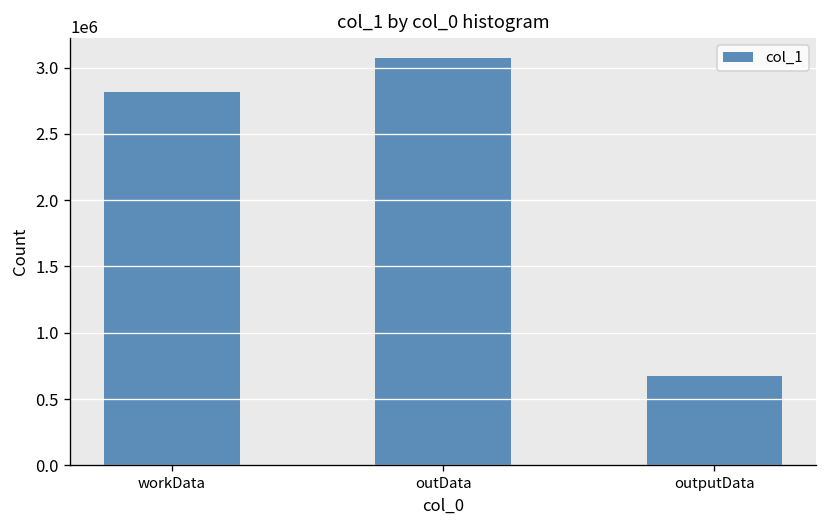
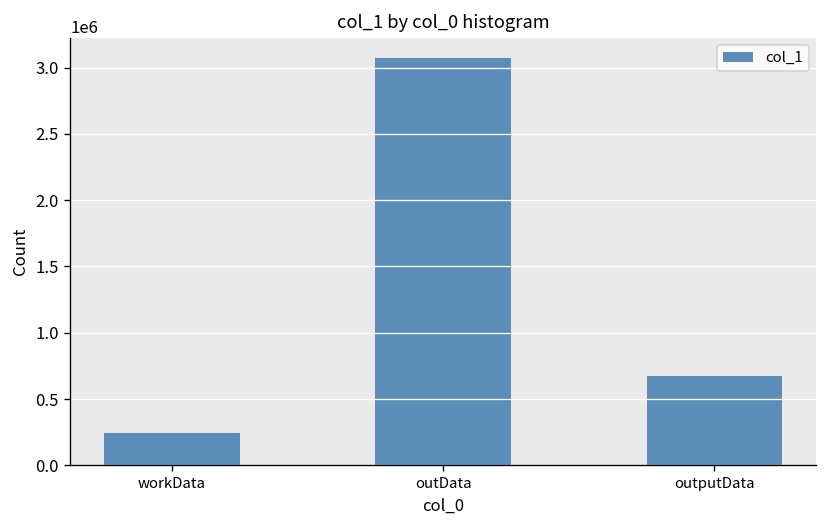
  {
-   "workData": 2820000,
+   "workData": 250000,
    "outData": 3070000,
    "outputData": 680000
  }
